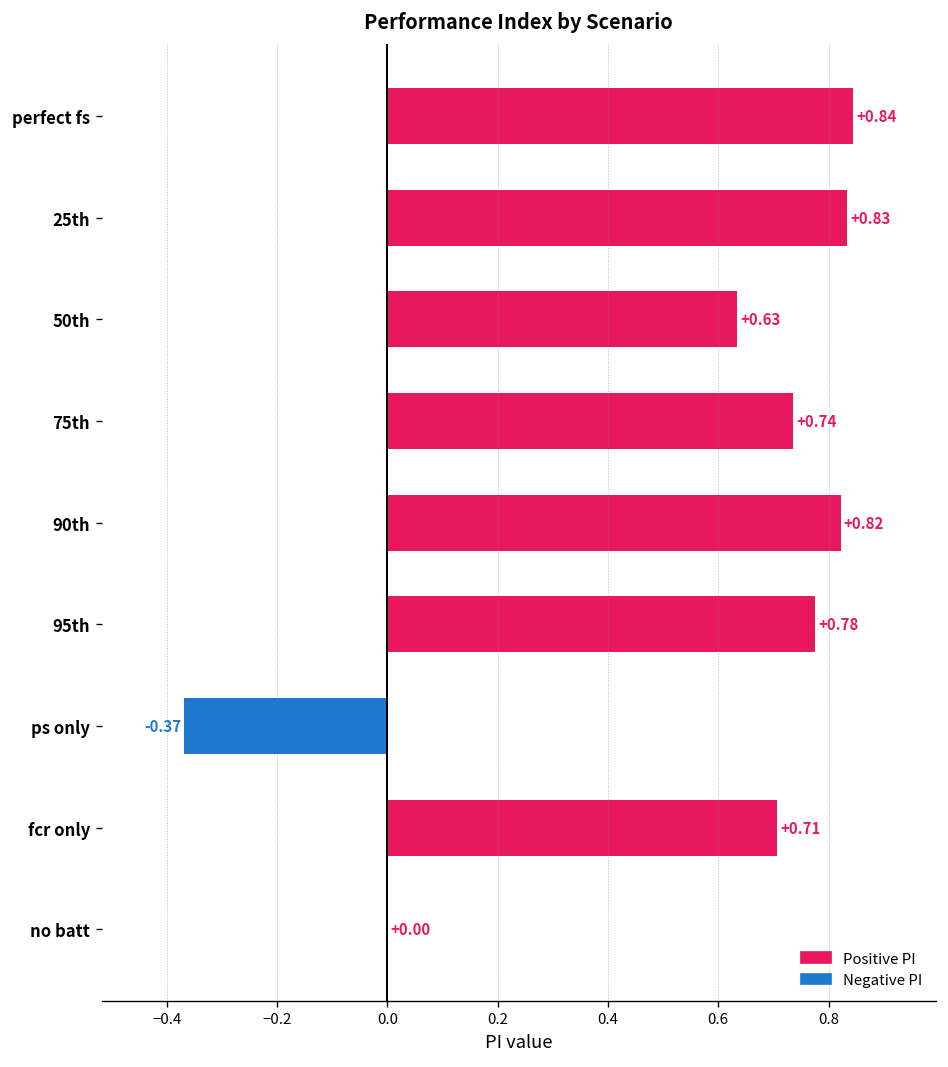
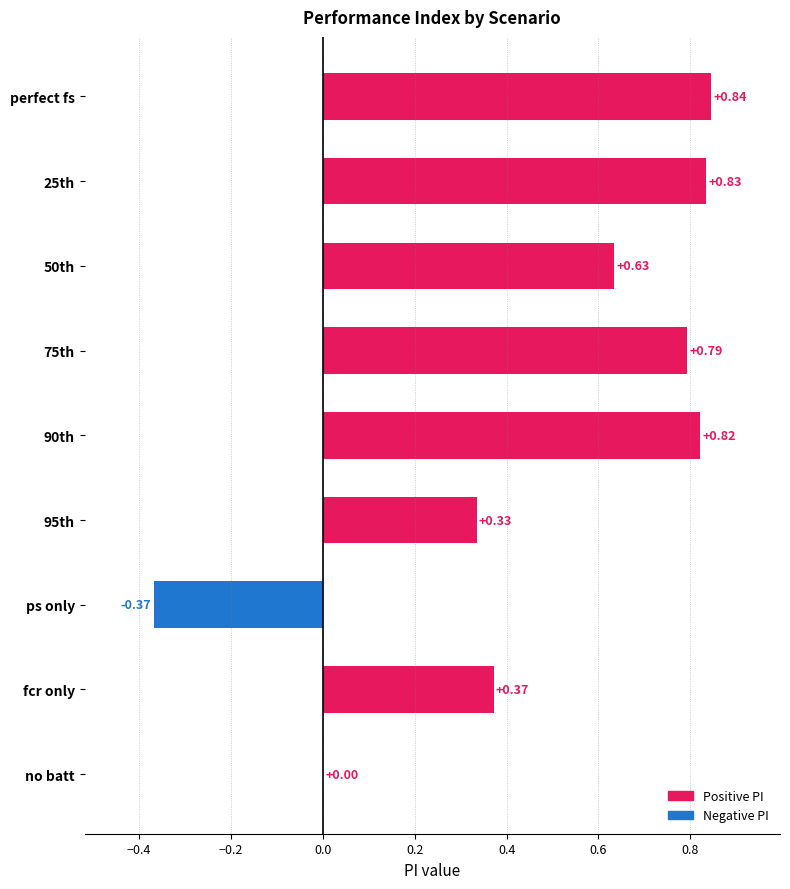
  {
    "perfect fs": "+0.84",
    "25th": "+0.83",
    "50th": "+0.63",
-   "75th": "+0.74",
+   "75th": "+0.79",
    "90th": "+0.82",
-   "95th": "+0.78",
+   "95th": "+0.33",
    "ps only": "-0.37",
-   "fcr only": "+0.71",
+   "fcr only": "+0.37",
    "no batt": "+0.00"
  }
